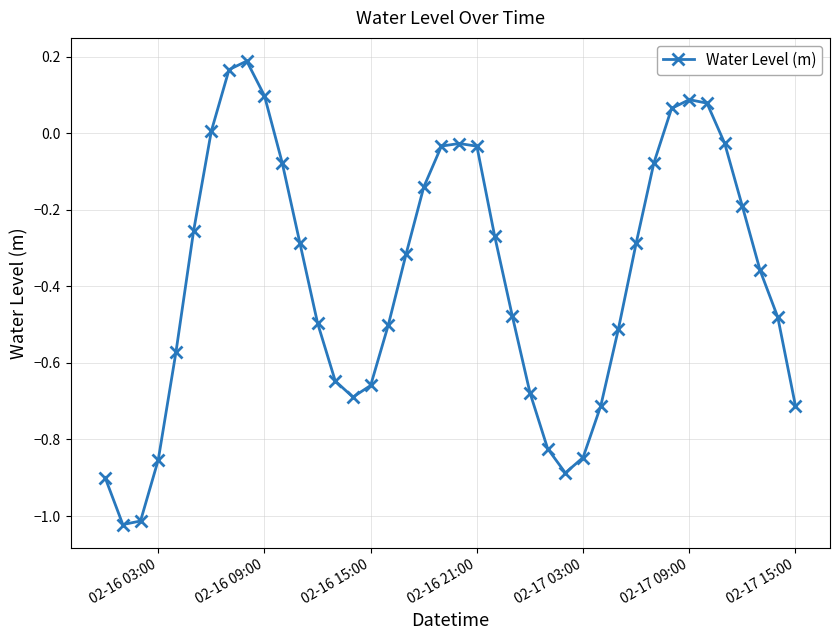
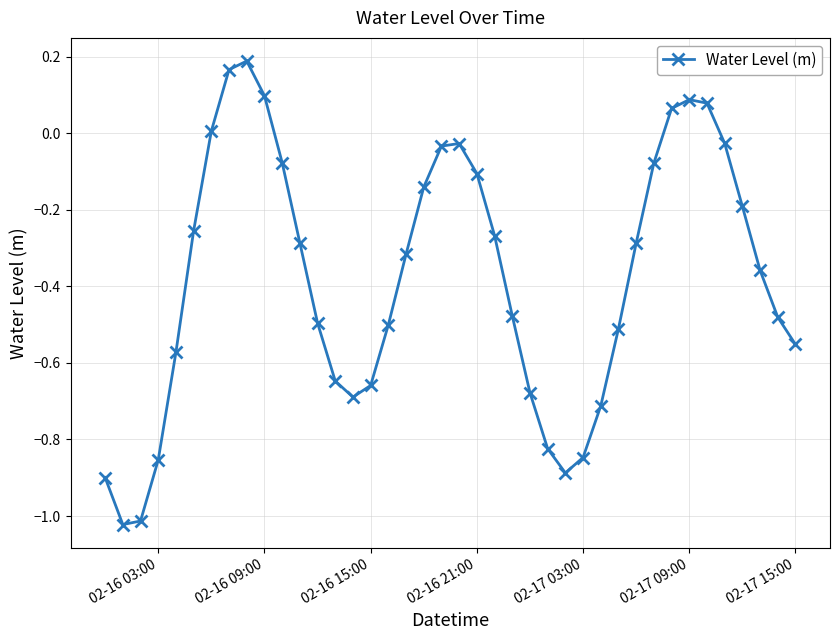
  {
    "02-16 03:00": -0.85,
    "02-16 09:00": 0.10,
    "02-16 15:00": -0.66,
-   "02-16 21:00": -0.03,
+   "02-16 21:00": -0.11,
    "02-17 03:00": -0.85,
    "02-17 09:00": 0.09,
-   "02-17 15:00": -0.71
+   "02-17 15:00": -0.55
  }
